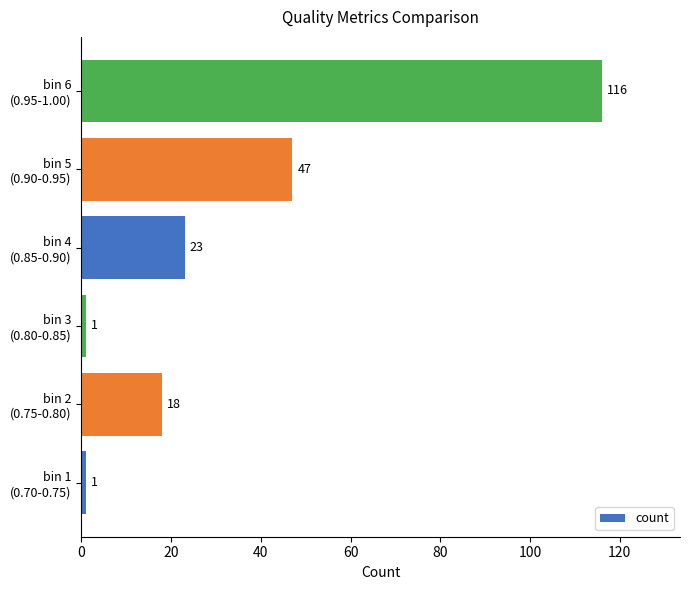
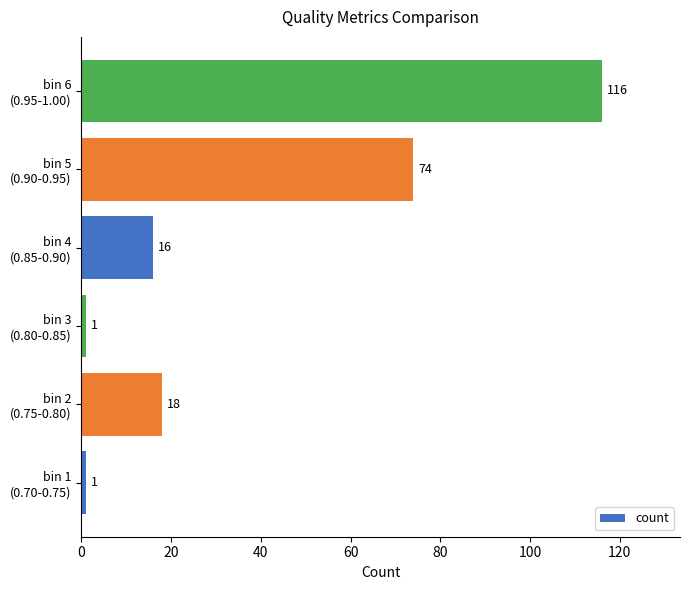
  {
    "bin 6 (0.95-1.00)": 116,
-   "bin 5 (0.90-0.95)": 47,
-   "bin 4 (0.85-0.90)": 23,
+   "bin 5 (0.90-0.95)": 74,
+   "bin 4 (0.85-0.90)": 16,
    "bin 3 (0.80-0.85)": 1,
    "bin 2 (0.75-0.80)": 18,
    "bin 1 (0.70-0.75)": 1
  }
